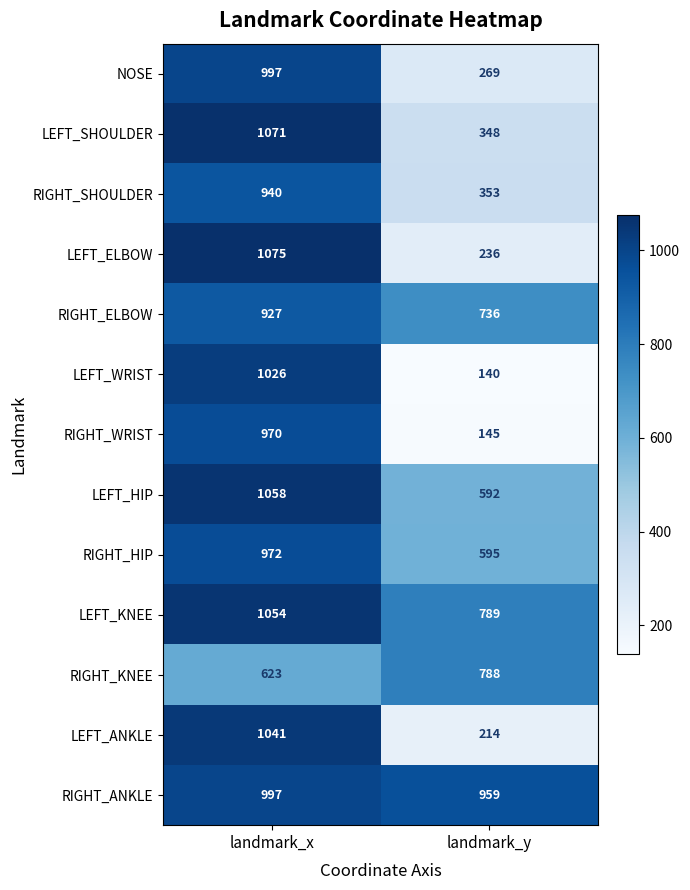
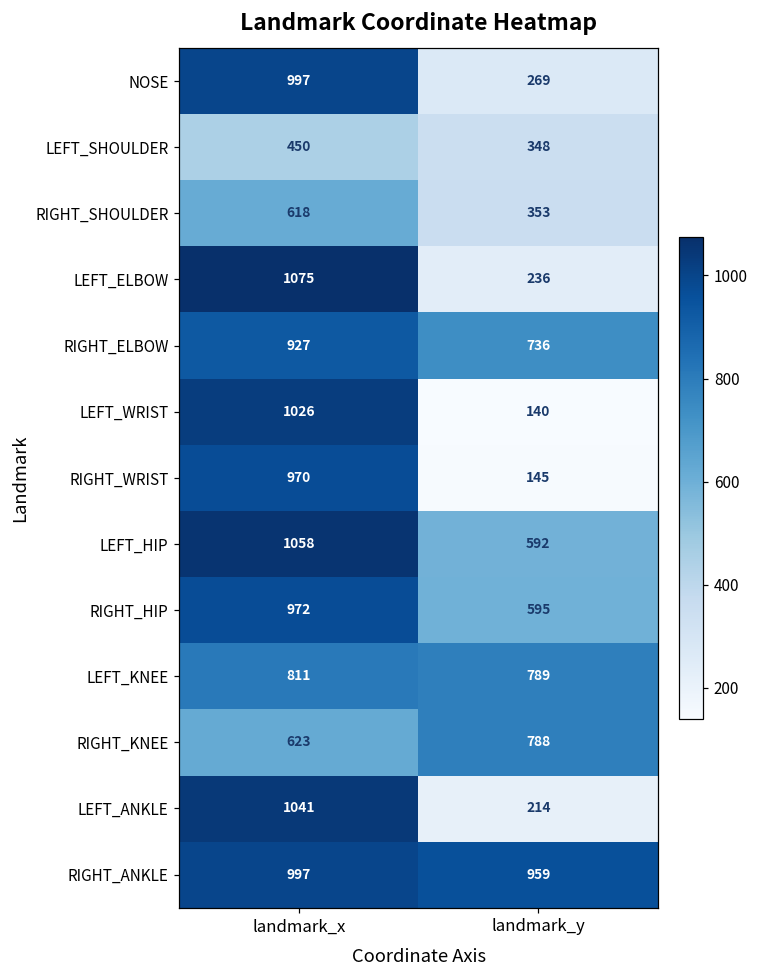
  {
    "NOSE": {
      "landmark_x": 997,
      "landmark_y": 269
    },
    "LEFT_SHOULDER": {
-     "landmark_x": 1071,
+     "landmark_x": 450,
      "landmark_y": 348
    },
    "RIGHT_SHOULDER": {
-     "landmark_x": 940,
+     "landmark_x": 618,
      "landmark_y": 353
    },
    "LEFT_ELBOW": {
      "landmark_x": 1075,
      "landmark_y": 236
    },
    "RIGHT_ELBOW": {
      "landmark_x": 927,
      "landmark_y": 736
    },
    "LEFT_WRIST": {
      "landmark_x": 1026,
      "landmark_y": 140
    },
    "RIGHT_WRIST": {
      "landmark_x": 970,
      "landmark_y": 145
    },
    "LEFT_HIP": {
      "landmark_x": 1058,
      "landmark_y": 592
    },
    "RIGHT_HIP": {
      "landmark_x": 972,
      "landmark_y": 595
    },
    "LEFT_KNEE": {
-     "landmark_x": 1054,
+     "landmark_x": 811,
      "landmark_y": 789
    },
    "RIGHT_KNEE": {
      "landmark_x": 623,
      "landmark_y": 788
    },
    "LEFT_ANKLE": {
      "landmark_x": 1041,
      "landmark_y": 214
    },
    "RIGHT_ANKLE": {
      "landmark_x": 997,
      "landmark_y": 959
    }
  }
